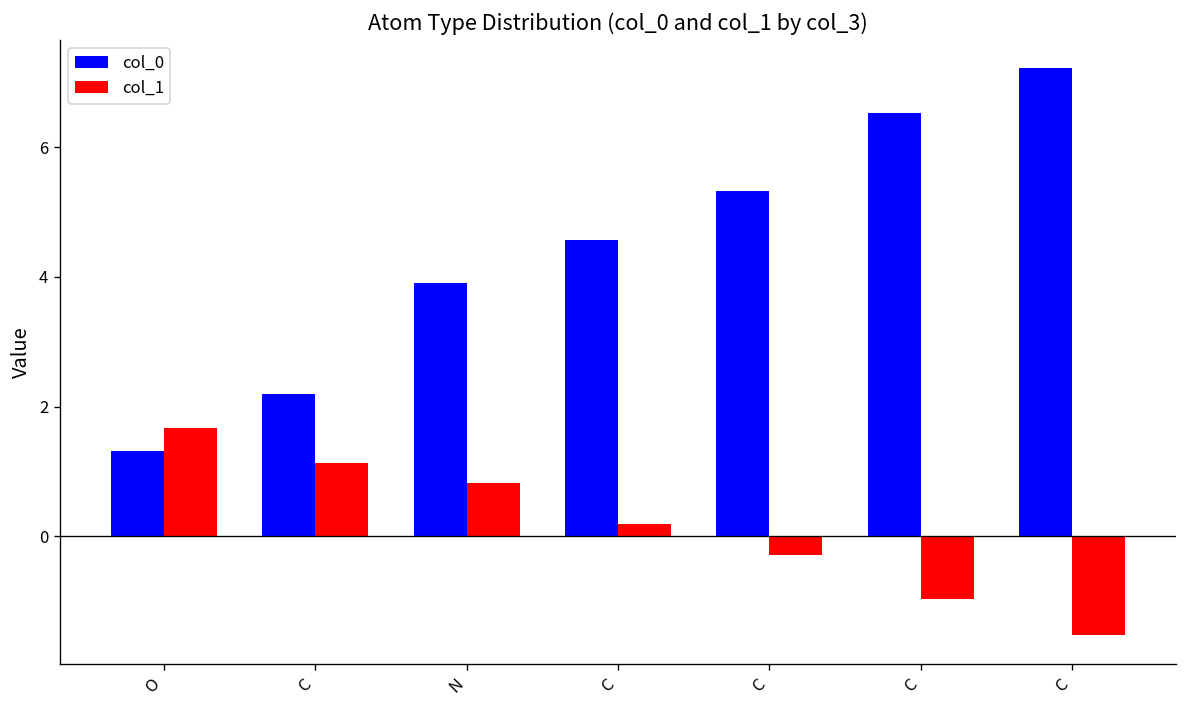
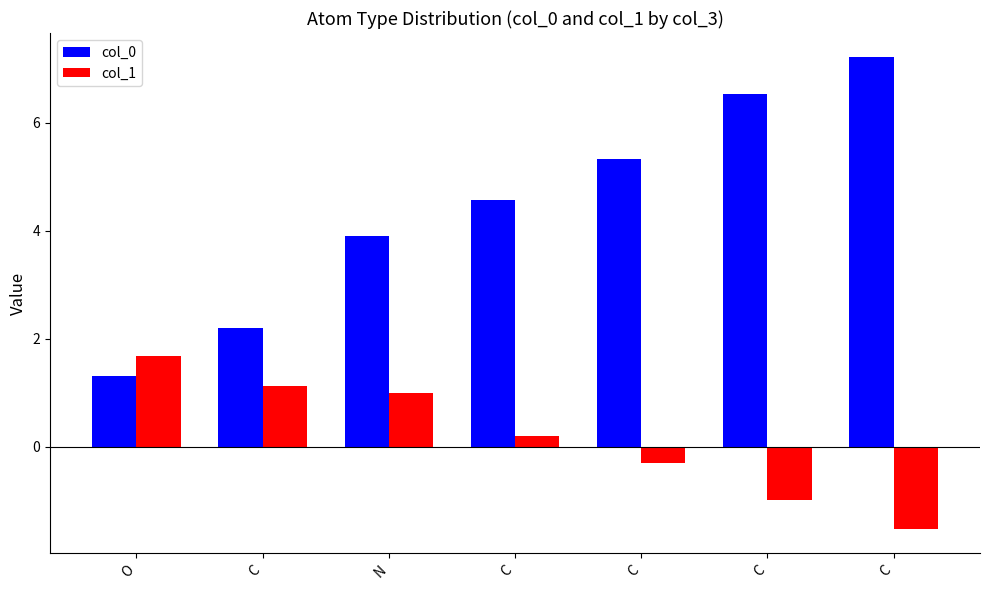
  {
    "col_0": {
      "O": 1.3,
      "N": 3.9
    },
    "col_1": {
      "O": 1.7,
-     "N": 0.8
+     "N": 1.0
    }
  }
